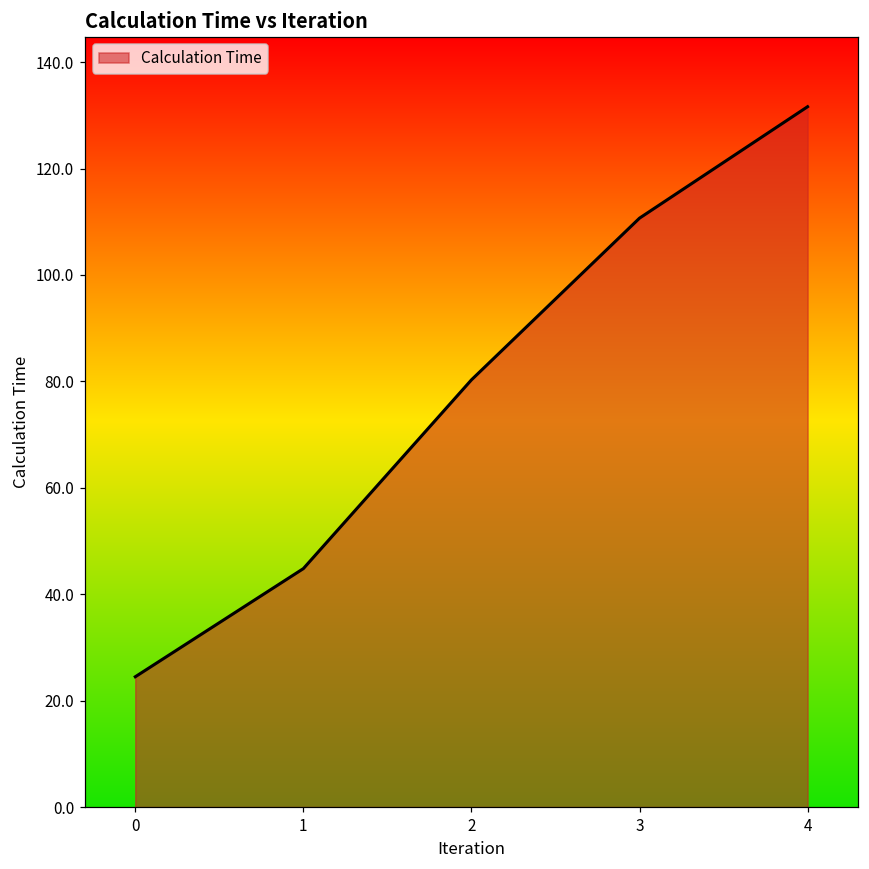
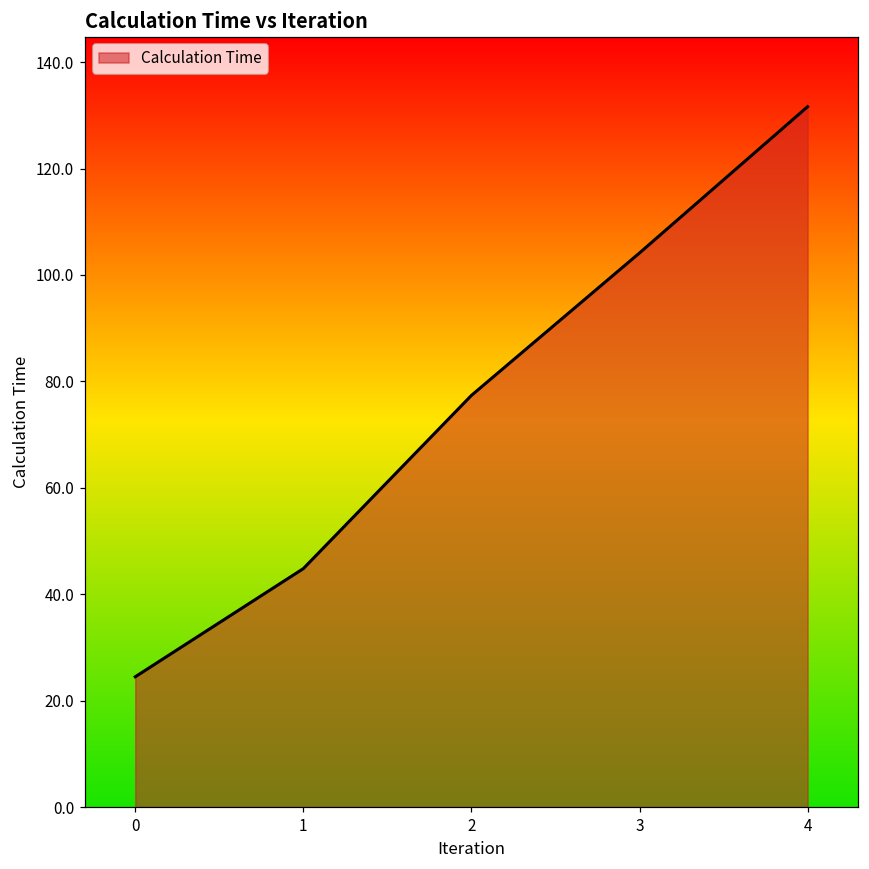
  {
    "0": 24,
    "1": 45,
-   "2": 80,
-   "3": 111,
+   "2": 77,
+   "3": 104,
    "4": 132
  }
